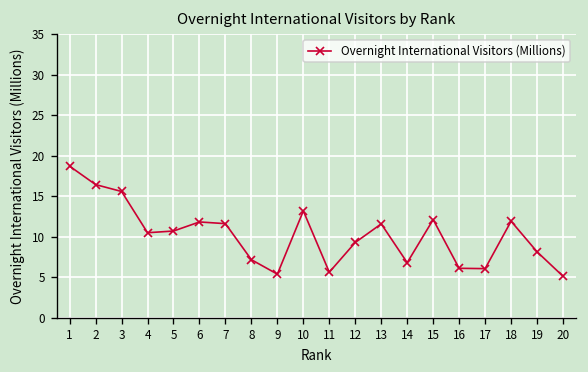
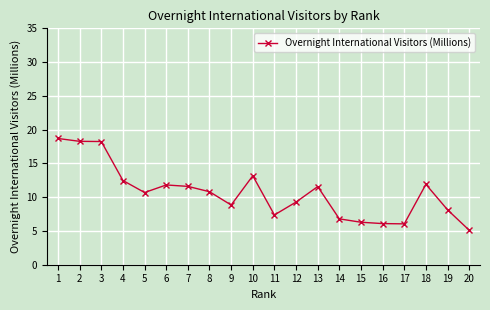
  {
    "1": 19,
-   "2": 16,
-   "3": 16,
-   "4": 10,
+   "2": 18,
+   "3": 18,
+   "4": 12,
    "5": 11,
    "6": 12,
    "7": 12,
-   "8": 7,
-   "9": 5,
+   "8": 11,
+   "9": 9,
    "10": 13,
-   "11": 6,
+   "11": 7,
    "12": 9,
    "13": 12,
    "14": 7,
-   "15": 12,
+   "15": 6,
    "16": 6,
    "17": 6,
    "18": 12,
    "19": 8,
    "20": 5
  }
